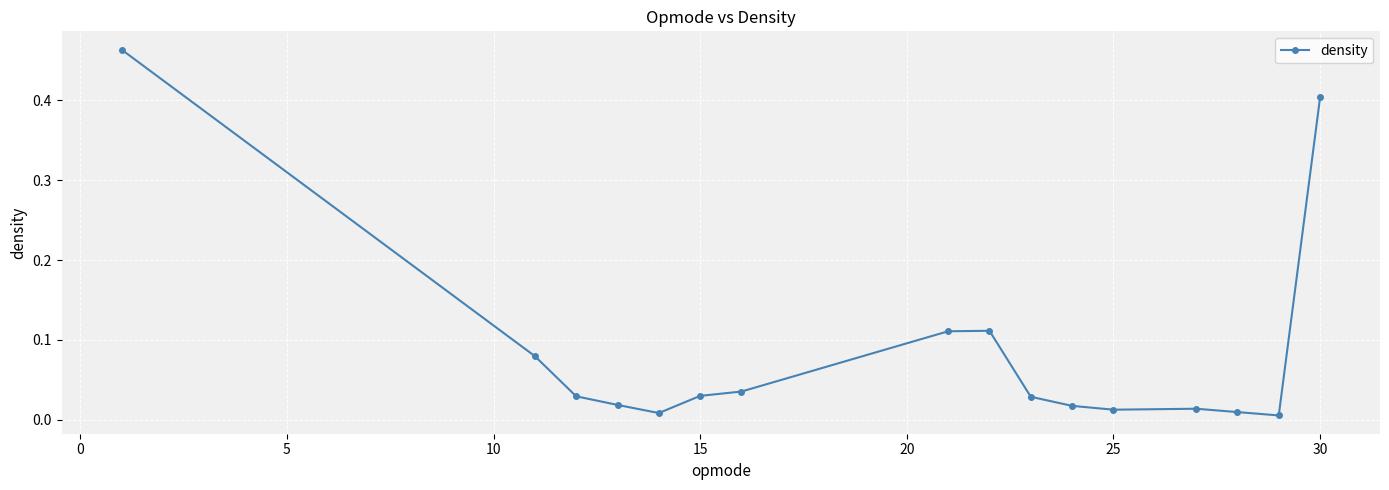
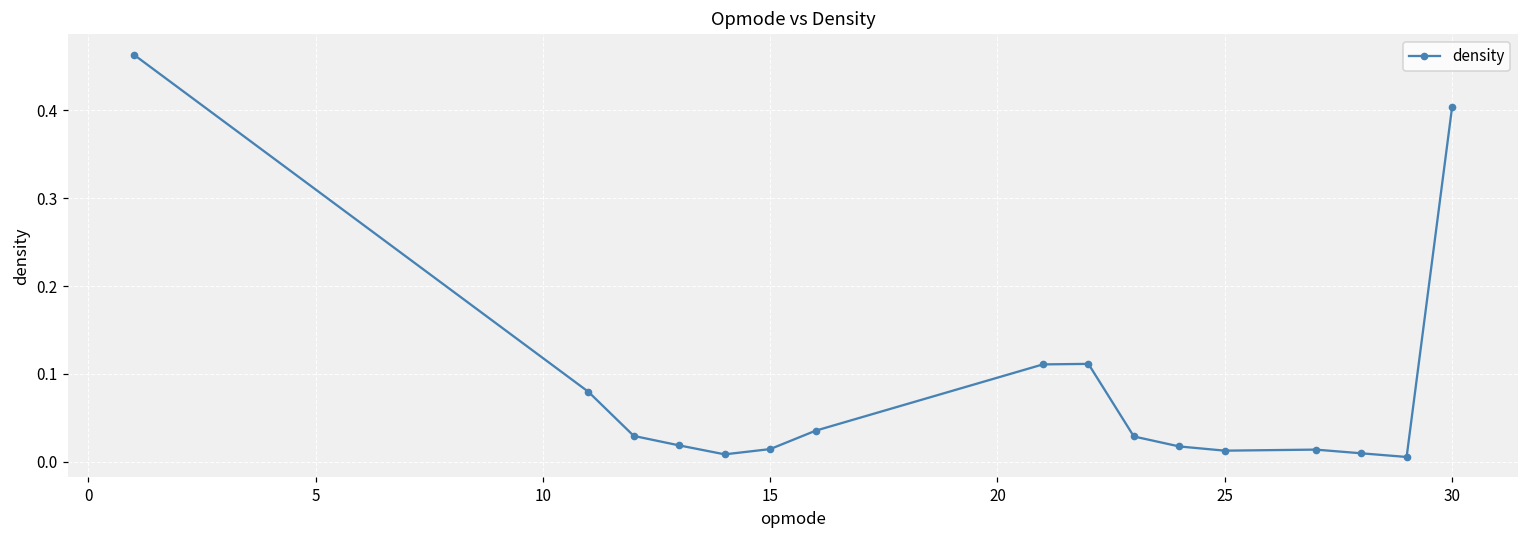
  {
-   "15": 0.03,
+   "15": 0.01,
    "25": 0.01,
    "30": 0.40
  }
